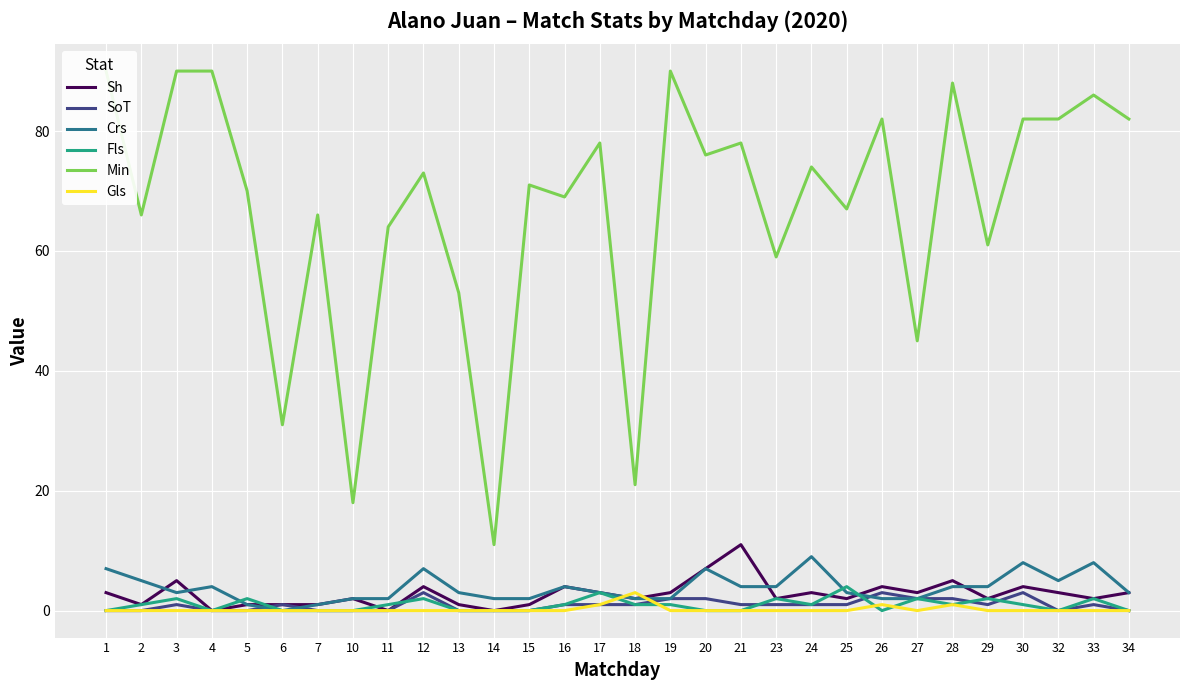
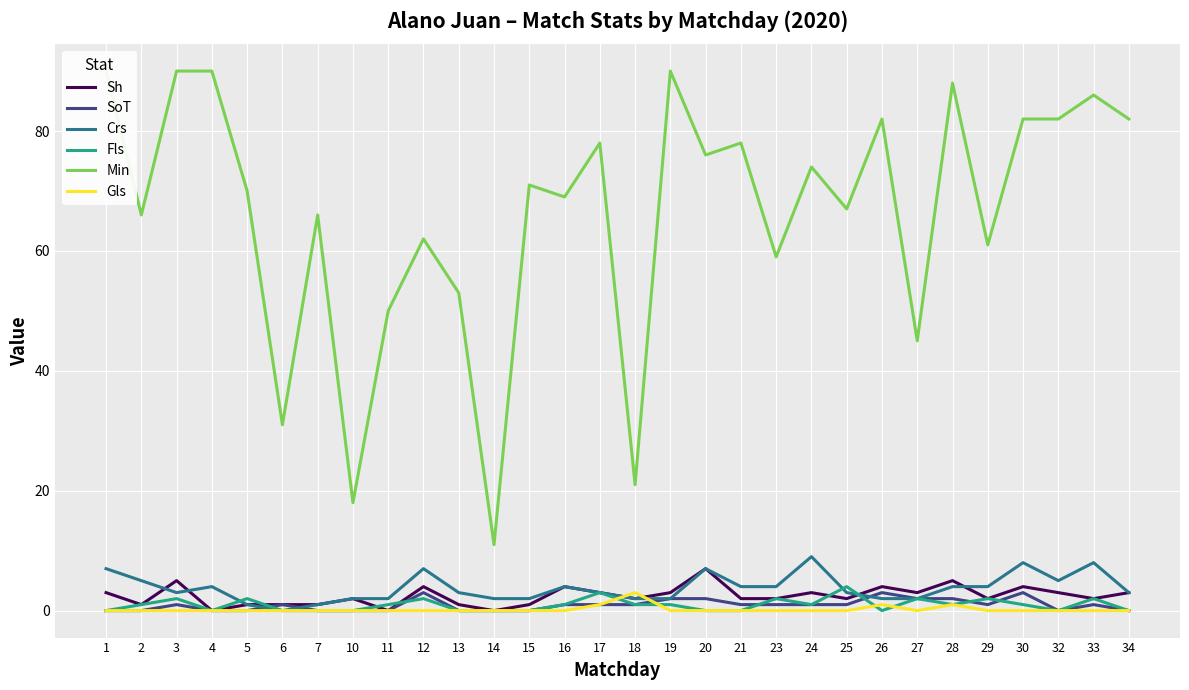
  {
    "Sh": {
      "1": 3,
      "3": 5,
      "12": 4,
      "13": 1,
      "15": 1,
      "19": 3,
-     "21": 11,
+     "21": 2,
      "24": 3,
      "25": 2,
      "26": 4,
      "27": 3,
      "28": 5,
      "30": 4,
      "32": 3
    },
    "Min": {
      "2": 66,
      "3": 90,
      "4": 90,
      "5": 70,
      "6": 31,
      "7": 66,
      "10": 18,
-     "11": 64,
-     "12": 73,
+     "11": 50,
+     "12": 62,
      "13": 53,
      "14": 11,
      "15": 71,
      "16": 69,
      "17": 78,
      "18": 21,
      "19": 90,
      "20": 76,
      "21": 78,
      "23": 59,
      "24": 74,
      "25": 67,
      "26": 82,
      "27": 45,
      "28": 88,
      "29": 61,
      "30": 82,
      "32": 82,
      "33": 86,
      "34": 82
    },
    "Gls": {
      "3": 0,
      "12": 0,
      "16": 0,
      "18": 3,
      "19": 0,
      "23": 0,
      "24": 0,
      "25": 0,
      "26": 1,
      "27": 0,
      "29": 0,
      "30": 0,
      "33": 0
    }
  }
